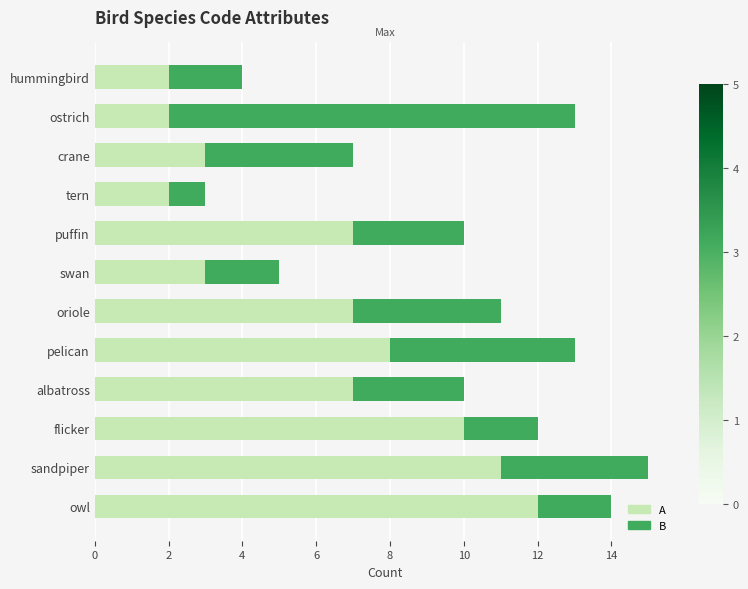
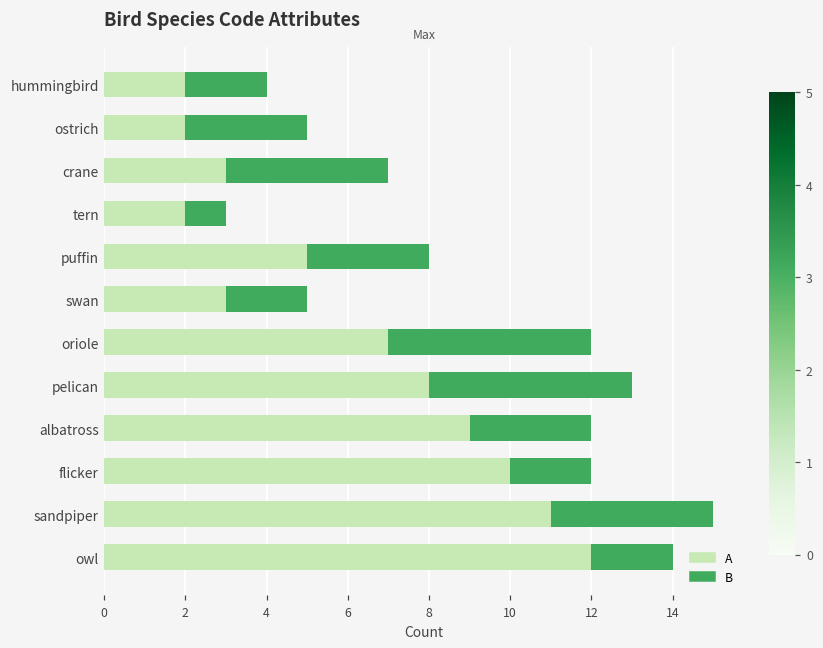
  {
    "A": {
      "hummingbird": 2,
      "ostrich": 2,
      "crane": 3,
      "tern": 2,
-     "puffin": 7,
+     "puffin": 5,
      "swan": 3,
      "oriole": 7,
      "pelican": 8,
-     "albatross": 7,
+     "albatross": 9,
      "flicker": 10,
      "sandpiper": 11,
      "owl": 12
    },
    "B": {
      "hummingbird": 2,
-     "ostrich": 11,
+     "ostrich": 3,
      "crane": 4,
      "tern": 1,
      "puffin": 3,
      "swan": 2,
-     "oriole": 4,
+     "oriole": 5,
      "pelican": 5,
      "albatross": 3,
      "flicker": 2,
      "sandpiper": 4,
      "owl": 2
    }
  }
